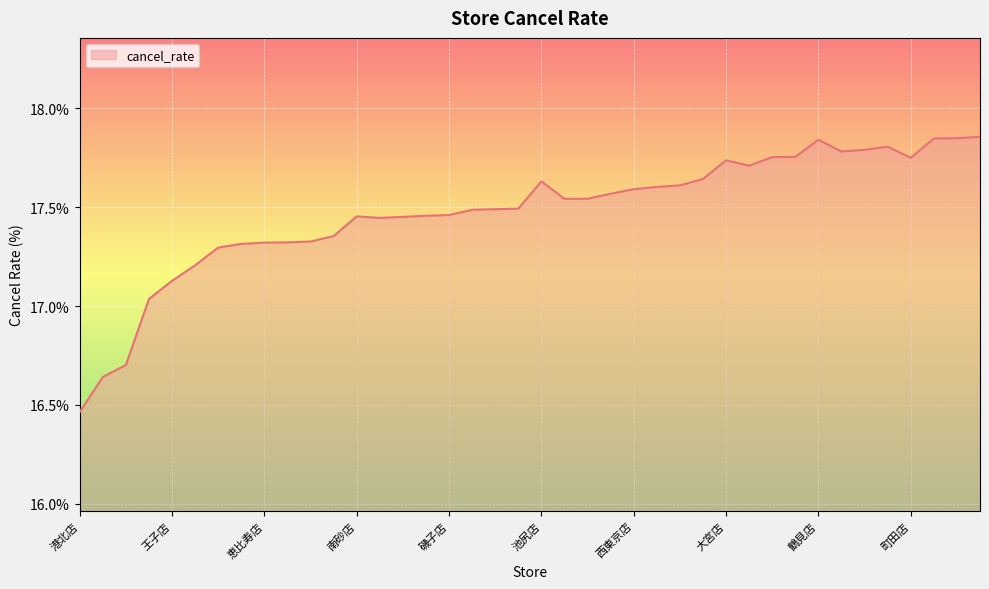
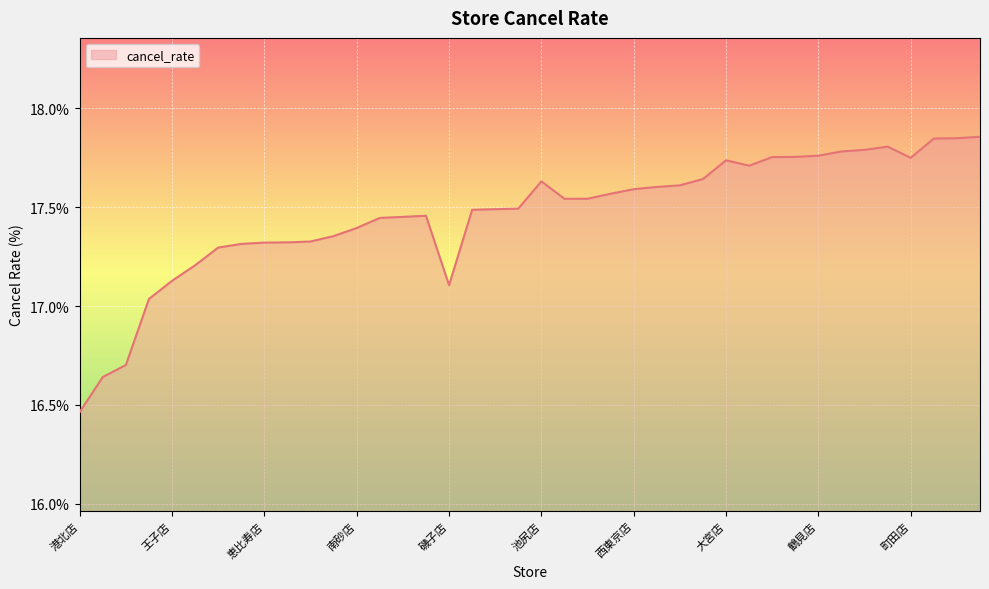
  {
    "港北店": "16.46%",
    "王子店": "17.13%",
    "恵比寿店": "17.32%",
-   "南砂店": "17.45%",
-   "磯子店": "17.46%",
+   "南砂店": "17.39%",
+   "磯子店": "17.11%",
    "池尻店": "17.63%",
    "西東京店": "17.59%",
    "大宮店": "17.74%",
-   "鶴見店": "17.84%",
+   "鶴見店": "17.76%",
    "町田店": "17.75%"
  }
